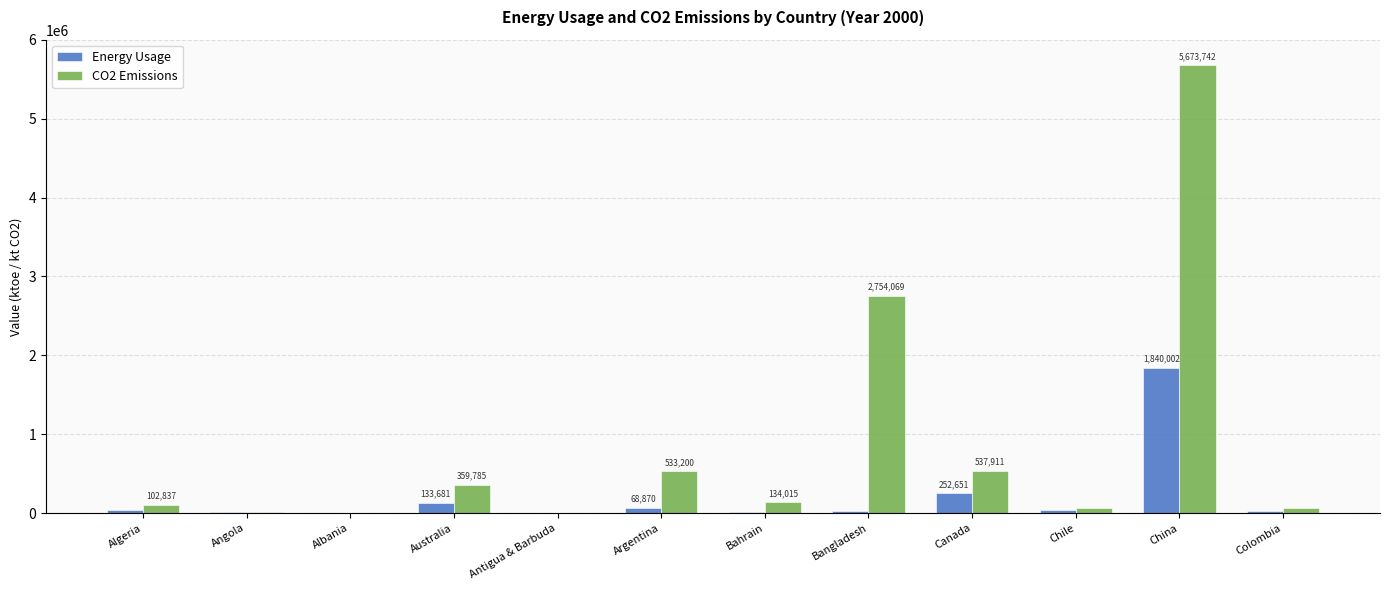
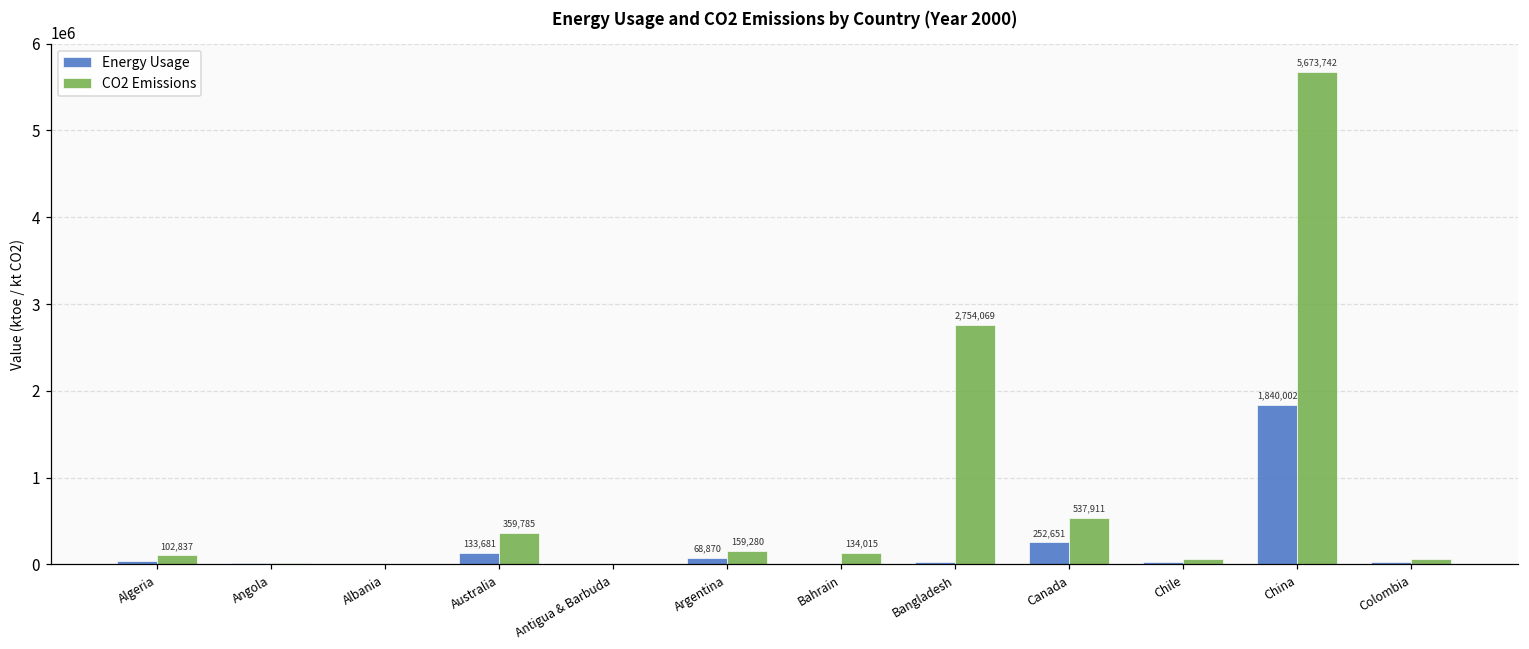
  {
    "Energy Usage": {
      "Australia": "133,681",
      "Argentina": "68,870",
      "Canada": "252,651",
      "China": "1,840,002"
    },
    "CO2 Emissions": {
      "Algeria": "102,837",
      "Australia": "359,785",
-     "Argentina": "533,200",
+     "Argentina": "159,280",
      "Bahrain": "134,015",
      "Bangladesh": "2,754,069",
      "Canada": "537,911",
      "China": "5,673,742"
    }
  }
